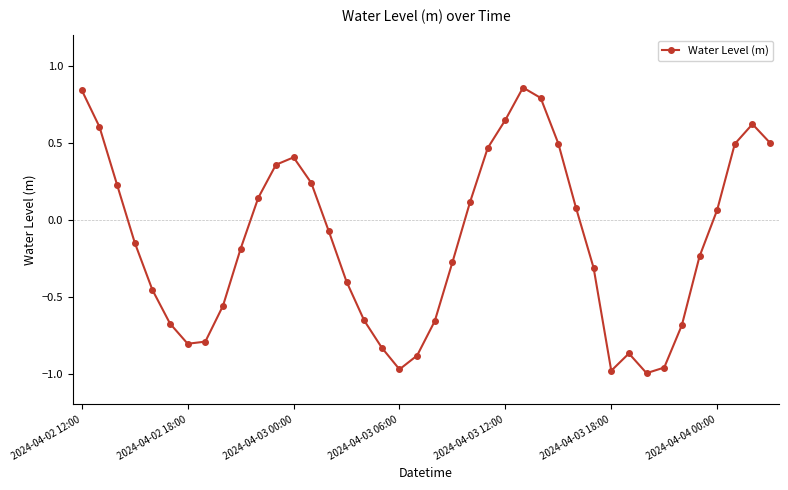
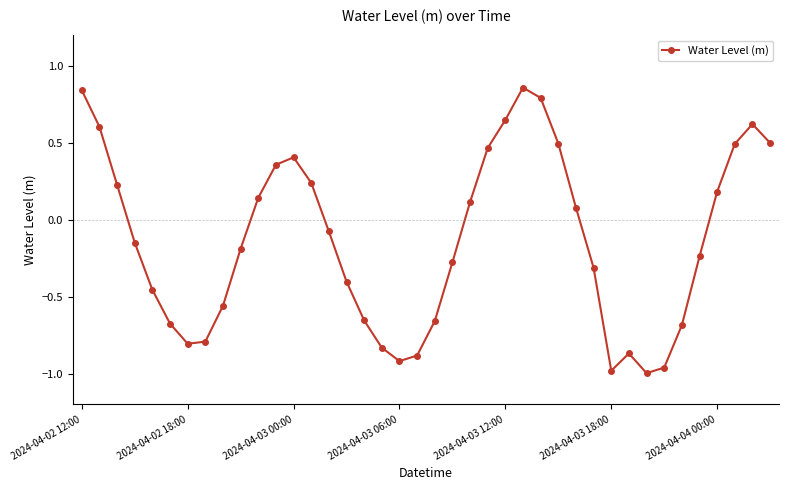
  {
    "2024-04-02 12:00": 0.84,
    "2024-04-02 18:00": -0.81,
    "2024-04-03 00:00": 0.41,
-   "2024-04-03 06:00": -0.97,
+   "2024-04-03 06:00": -0.92,
    "2024-04-03 12:00": 0.65,
    "2024-04-03 18:00": -0.98,
-   "2024-04-04 00:00": 0.06
+   "2024-04-04 00:00": 0.18
  }
